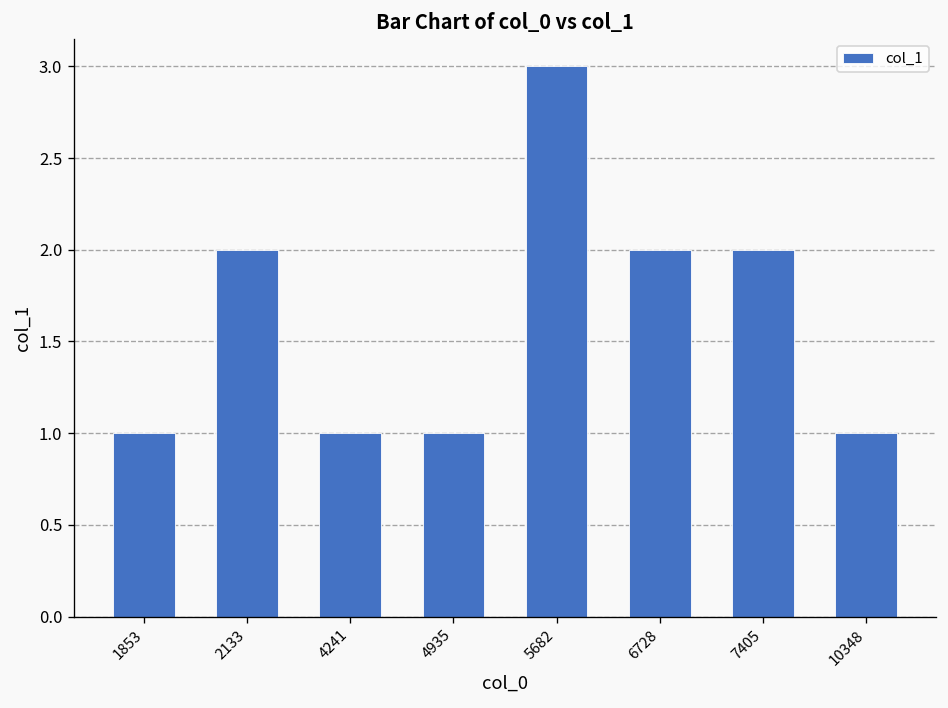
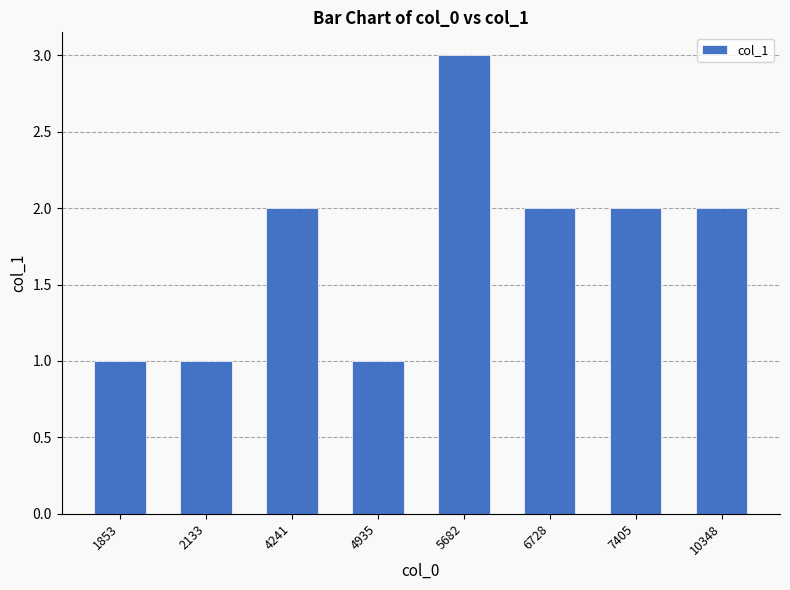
  {
    "1853": 1,
-   "2133": 2,
-   "4241": 1,
+   "2133": 1,
+   "4241": 2,
    "4935": 1,
    "5682": 3,
    "6728": 2,
    "7405": 2,
-   "10348": 1
+   "10348": 2
  }
